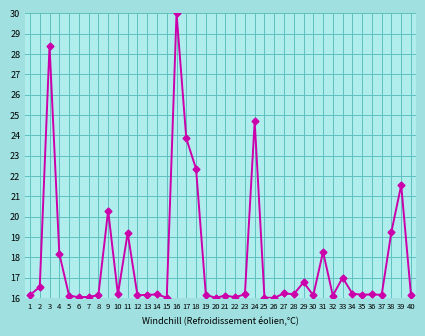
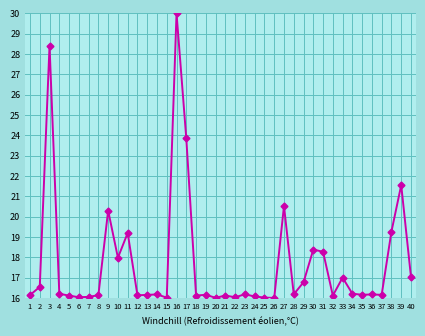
  {
    "1": 16.1,
    "2": 16.5,
    "3": 28.4,
-   "4": 18.2,
+   "4": 16.2,
    "5": 16.1,
    "6": 16.0,
    "7": 16.1,
    "8": 16.1,
    "9": 20.3,
-   "10": 16.2,
+   "10": 18.0,
    "11": 19.2,
    "12": 16.1,
    "13": 16.2,
    "14": 16.2,
    "15": 16.0,
    "16": 30.0,
    "17": 23.8,
-   "18": 22.4,
+   "18": 16.1,
    "19": 16.2,
    "20": 16.0,
    "21": 16.1,
    "22": 16.0,
    "23": 16.2,
-   "24": 24.7,
+   "24": 16.1,
    "25": 16.0,
    "26": 16.0,
-   "27": 16.2,
+   "27": 20.5,
    "28": 16.2,
    "29": 16.8,
-   "30": 16.1,
+   "30": 18.4,
    "31": 18.3,
    "32": 16.1,
    "33": 17.0,
    "34": 16.2,
    "35": 16.2,
    "36": 16.2,
    "37": 16.2,
    "38": 19.3,
    "39": 21.6,
-   "40": 16.1
+   "40": 17.0
  }
